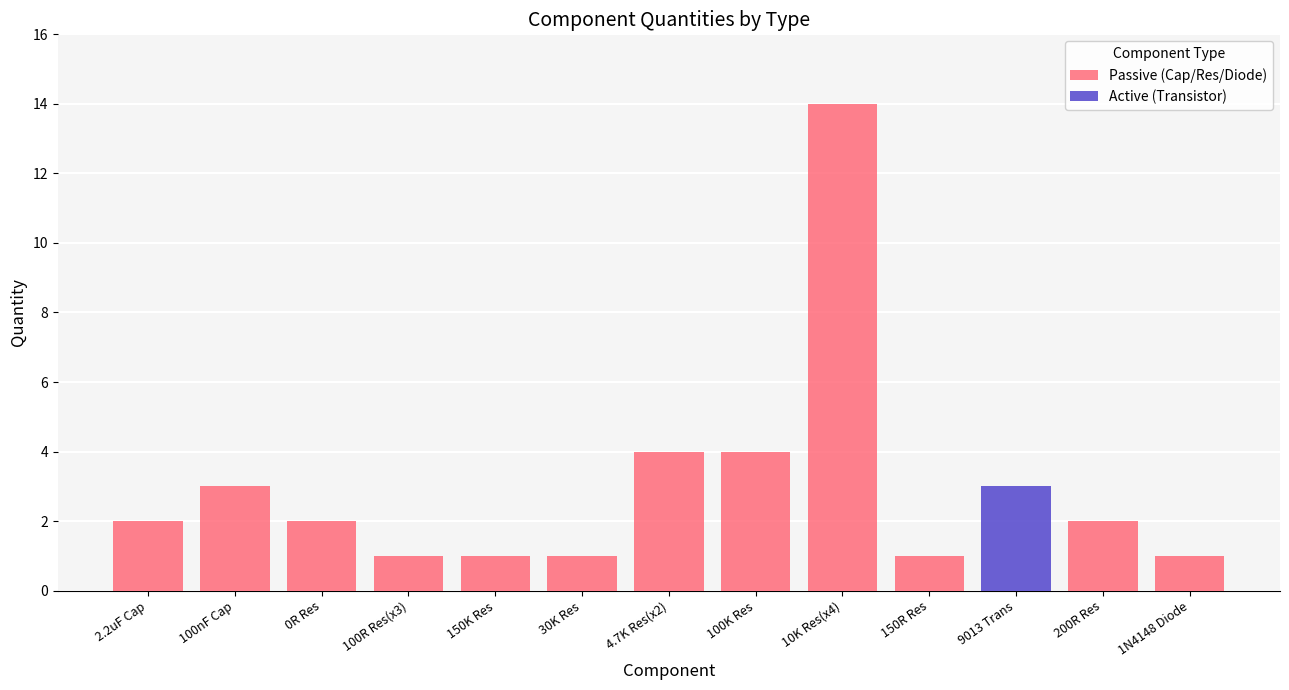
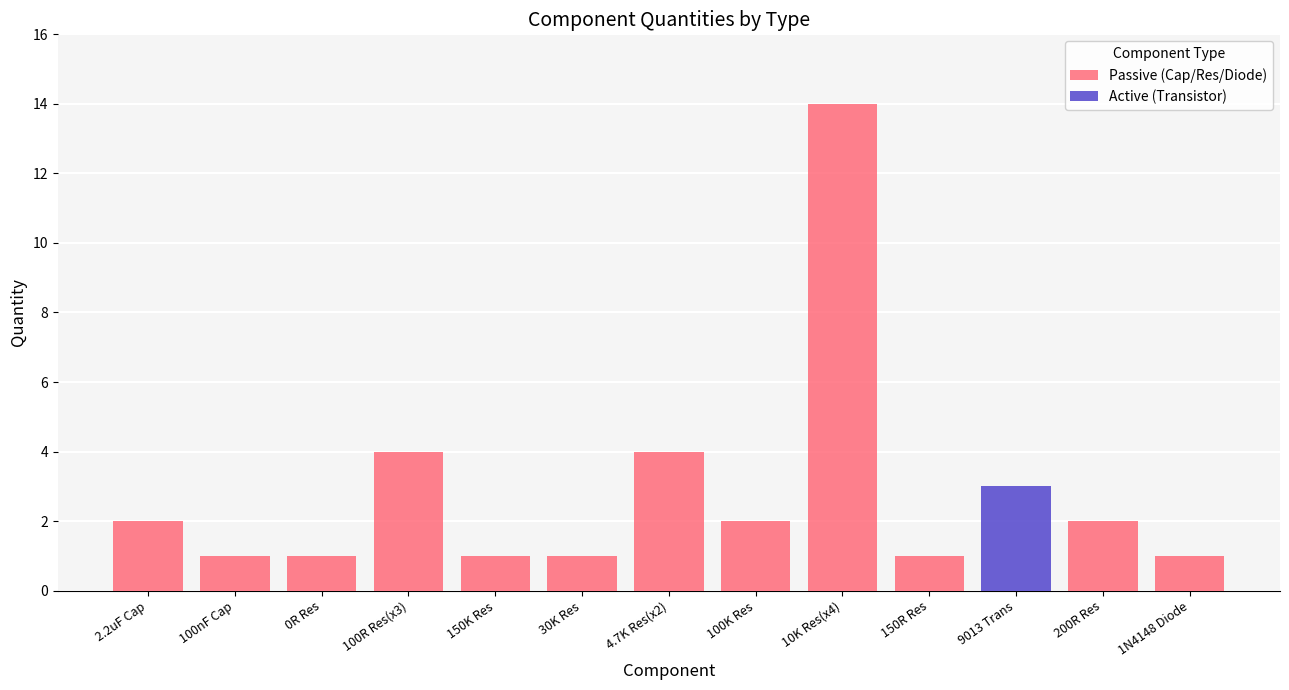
  {
    "Passive (Cap/Res/Diode)": {
      "2.2uF Cap": 2,
-     "100nF Cap": 3,
-     "0R Res": 2,
-     "100R Res(x3)": 1,
+     "100nF Cap": 1,
+     "0R Res": 1,
+     "100R Res(x3)": 4,
      "150K Res": 1,
      "30K Res": 1,
      "4.7K Res(x2)": 4,
-     "100K Res": 4,
+     "100K Res": 2,
      "10K Res(x4)": 14,
      "150R Res": 1,
      "9013 Trans": 0,
      "200R Res": 2,
      "1N4148 Diode": 1
    },
    "Active (Transistor)": {
      "2.2uF Cap": 0,
      "100nF Cap": 0,
      "0R Res": 0,
      "100R Res(x3)": 0,
      "150K Res": 0,
      "30K Res": 0,
      "4.7K Res(x2)": 0,
      "100K Res": 0,
      "10K Res(x4)": 0,
      "150R Res": 0,
      "9013 Trans": 3,
      "200R Res": 0,
      "1N4148 Diode": 0
    }
  }
